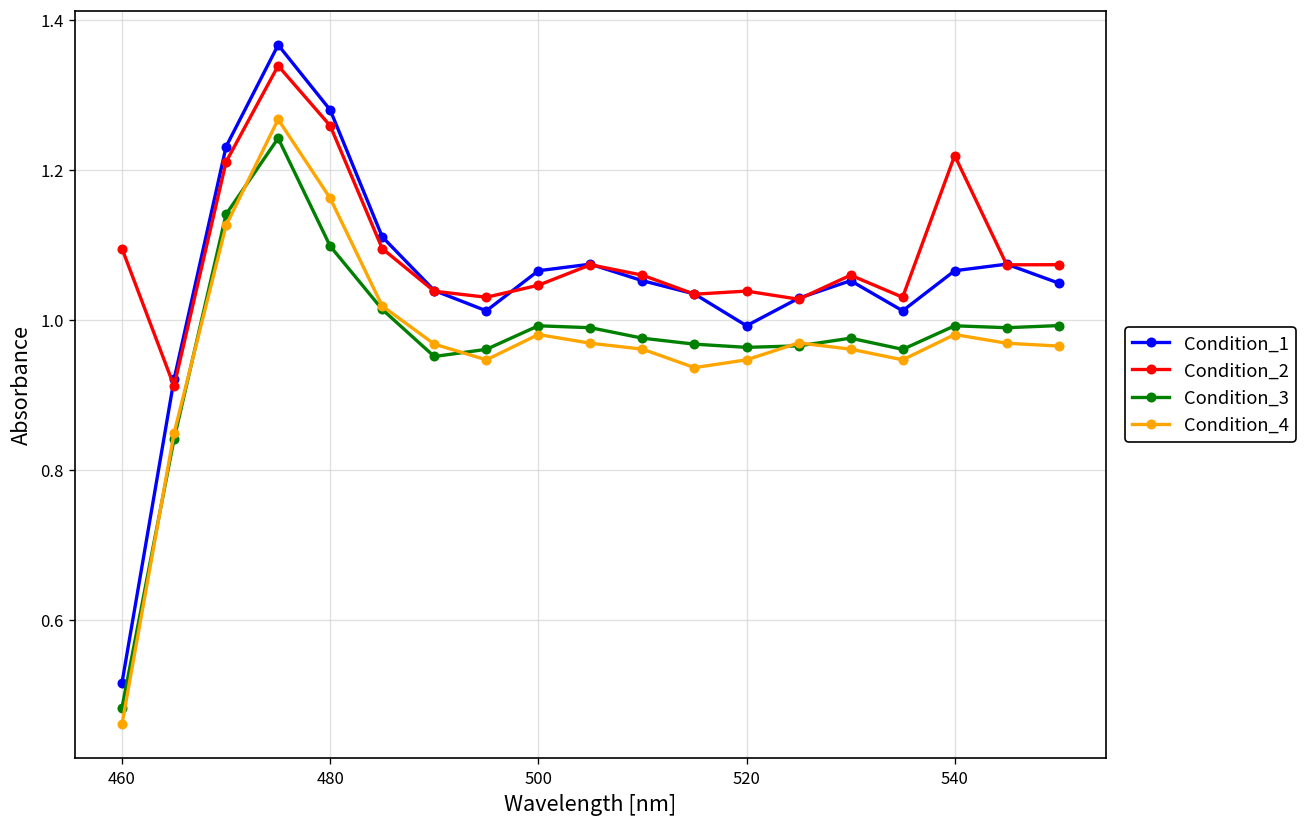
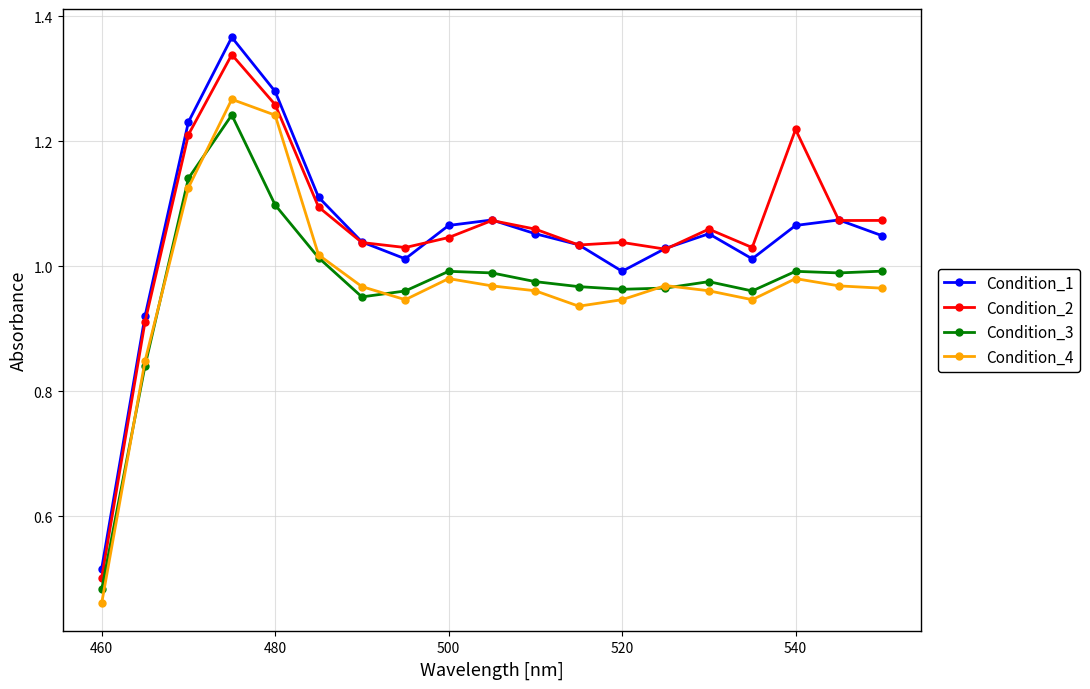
  {
    "Condition_1": {
      "460": 0.52,
      "480": 1.28,
      "500": 1.07,
      "520": 0.99,
      "540": 1.07
    },
    "Condition_2": {
-     "460": 1.09,
+     "460": 0.50,
      "480": 1.26,
      "500": 1.05,
      "520": 1.04,
      "540": 1.22
    },
    "Condition_3": {
      "460": 0.48,
      "480": 1.10,
      "500": 0.99,
      "520": 0.96,
      "540": 0.99
    },
    "Condition_4": {
      "460": 0.46,
-     "480": 1.16,
+     "480": 1.24,
      "500": 0.98,
      "520": 0.95,
      "540": 0.98
    }
  }
